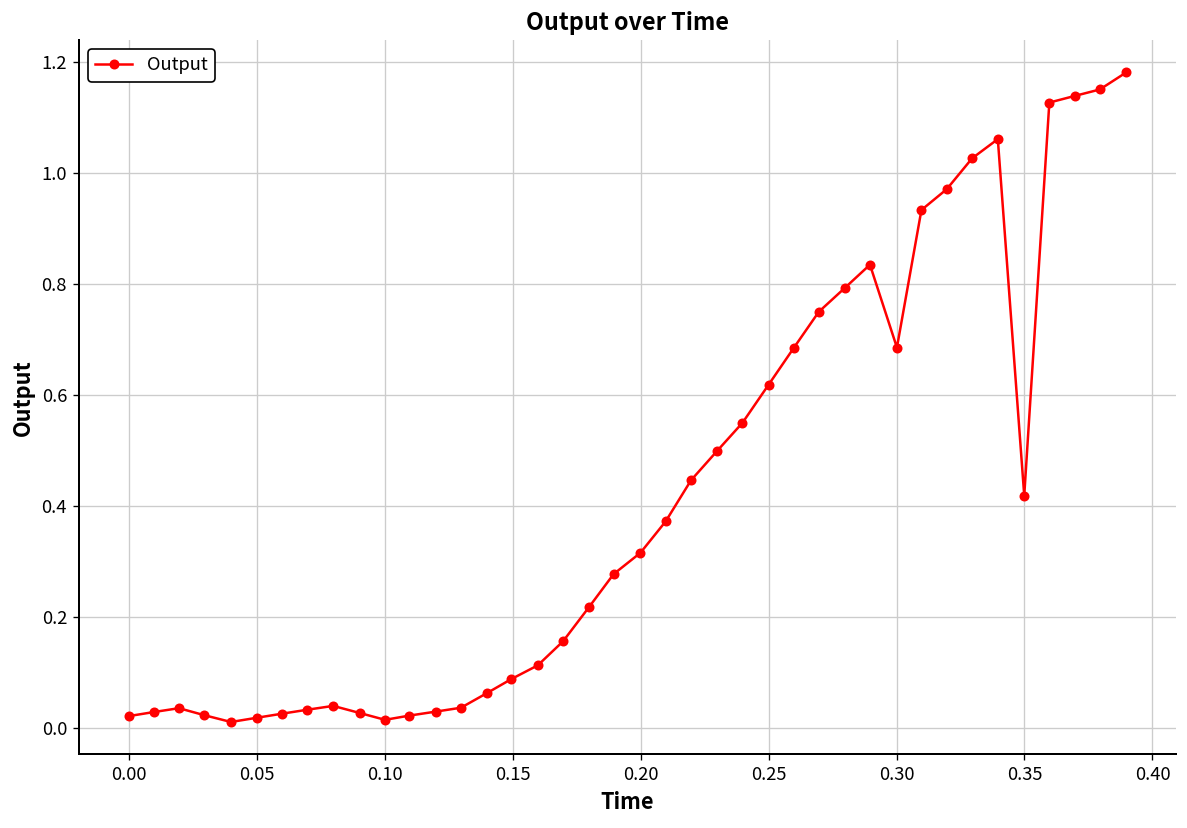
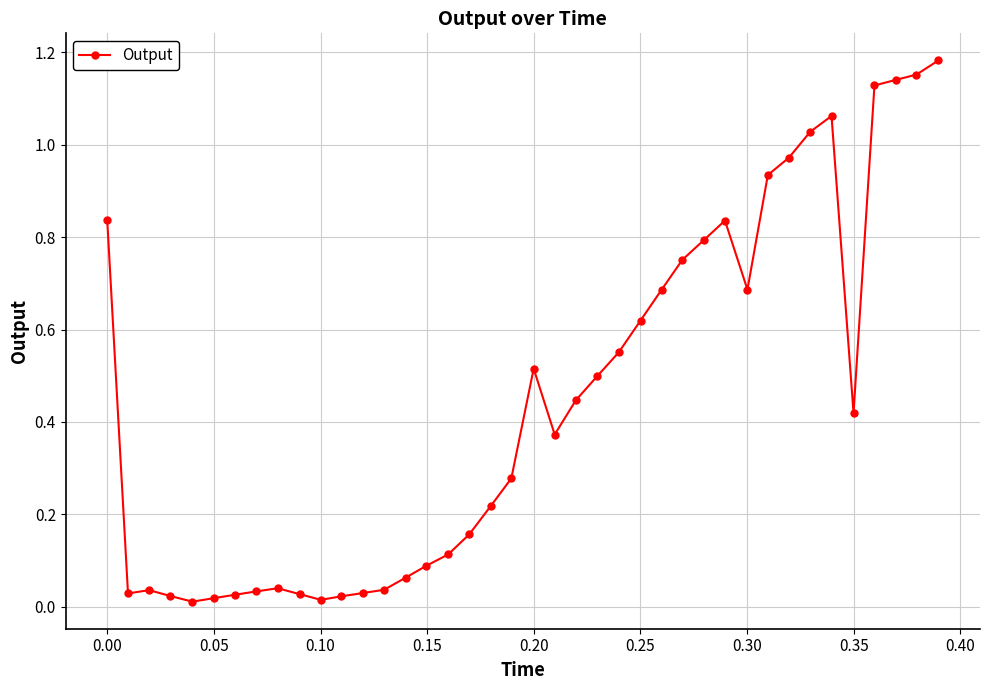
  {
-   "0.00": 0.02,
+   "0.00": 0.84,
    "0.05": 0.02,
    "0.10": 0.02,
-   "0.20": 0.32,
+   "0.20": 0.52,
    "0.25": 0.62,
    "0.30": 0.69,
    "0.35": 0.42
  }
